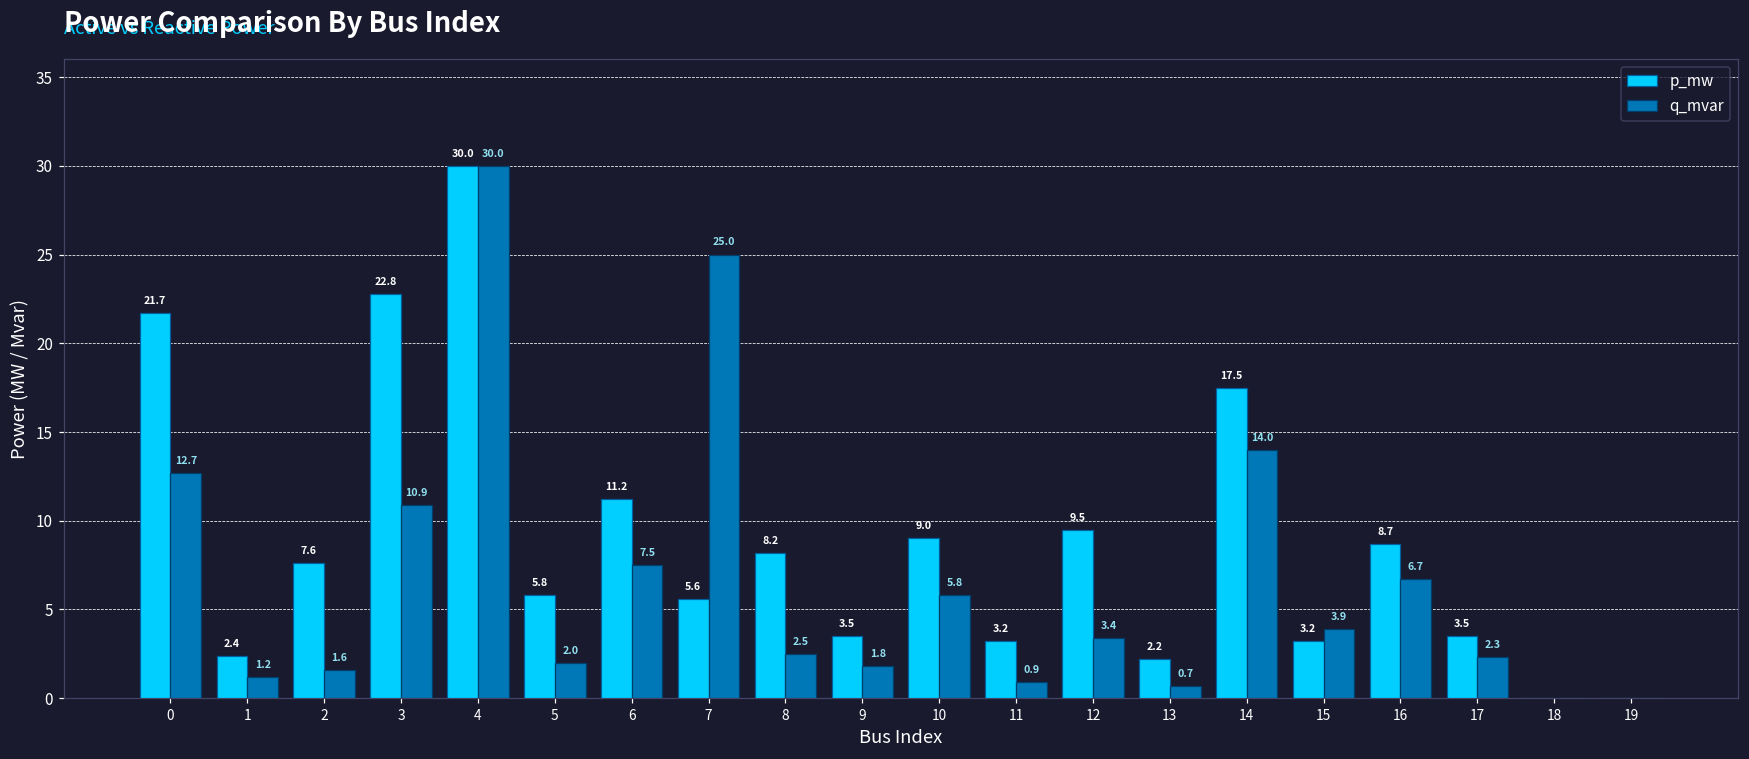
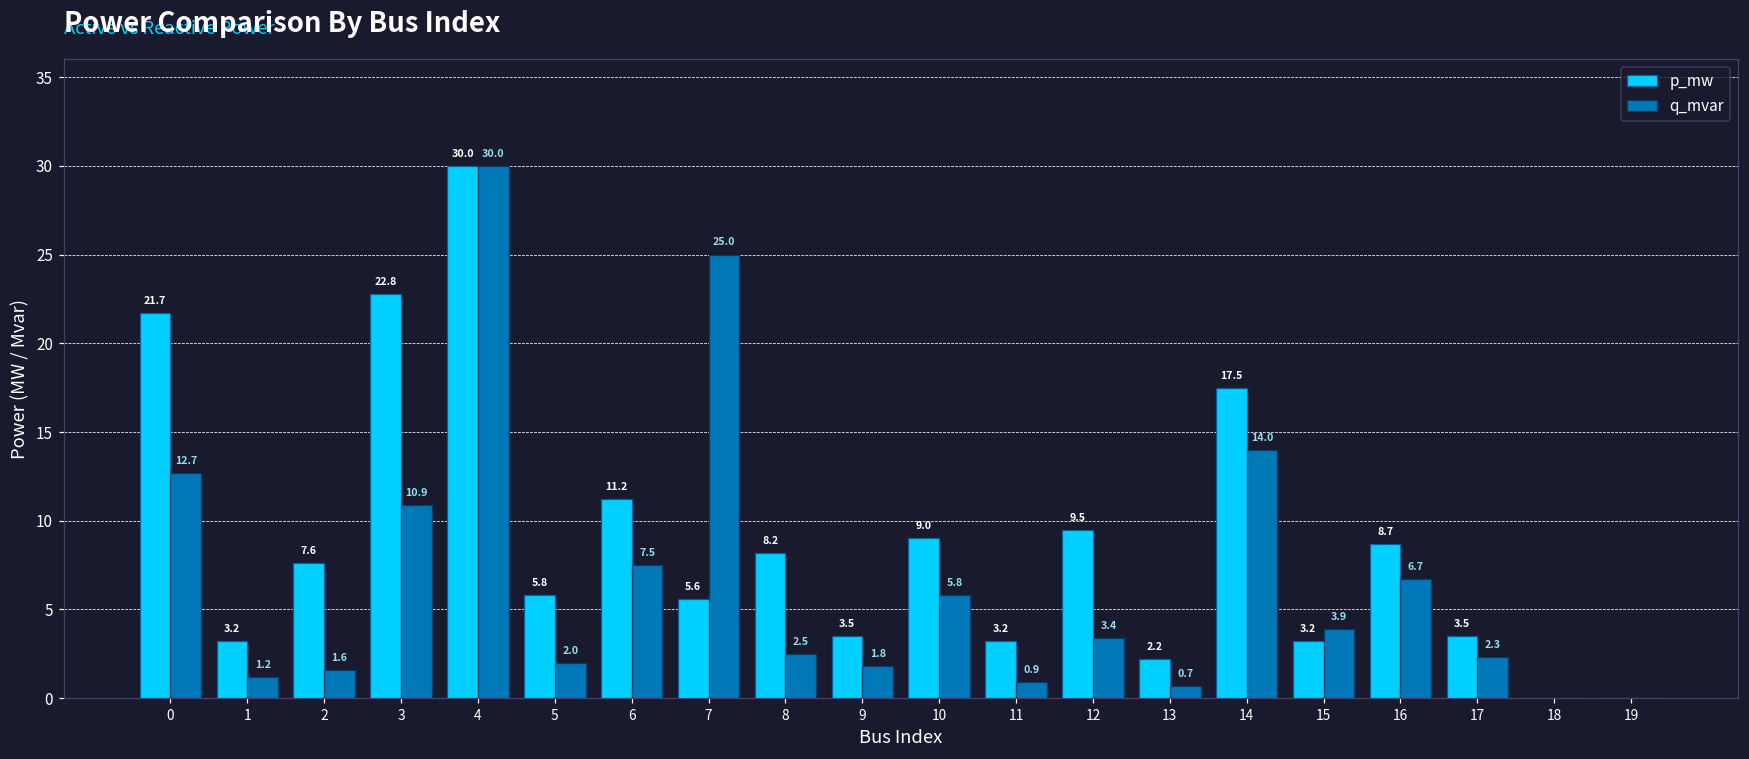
  {
    "p_mw": {
      "0": 21.7,
-     "1": 2.4,
+     "1": 3.2,
      "2": 7.6,
      "3": 22.8,
      "4": 30.0,
      "5": 5.8,
      "6": 11.2,
      "7": 5.6,
      "8": 8.2,
      "9": 3.5,
      "10": 9.0,
      "11": 3.2,
      "12": 9.5,
      "13": 2.2,
      "14": 17.5,
      "15": 3.2,
      "16": 8.7,
      "17": 3.5
    },
    "q_mvar": {
      "0": 12.7,
      "1": 1.2,
      "2": 1.6,
      "3": 10.9,
      "4": 30.0,
      "5": 2.0,
      "6": 7.5,
      "7": 25.0,
      "8": 2.5,
      "9": 1.8,
      "10": 5.8,
      "11": 0.9,
      "12": 3.4,
      "13": 0.7,
      "14": 14.0,
      "15": 3.9,
      "16": 6.7,
      "17": 2.3
    }
  }
